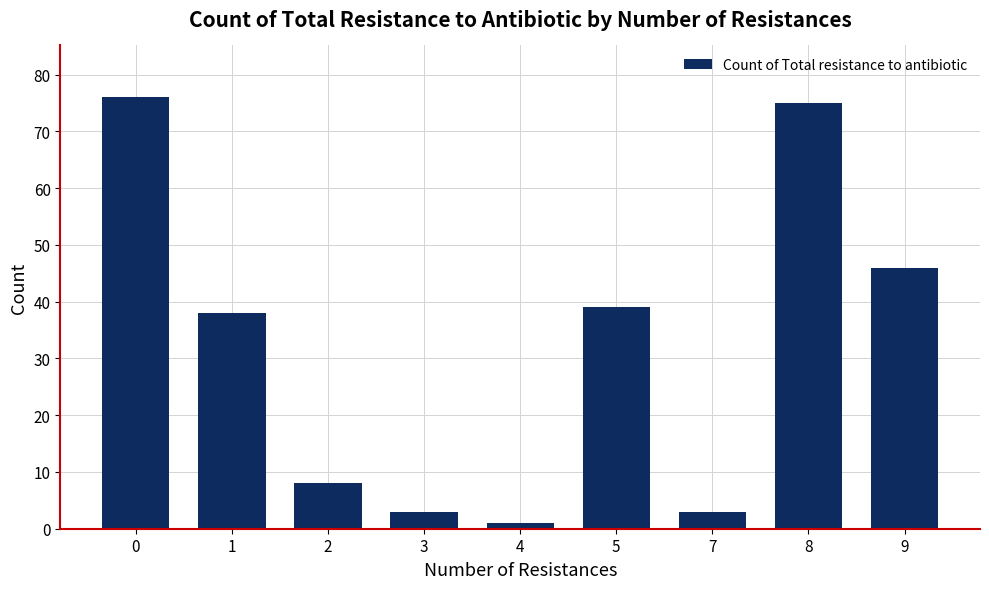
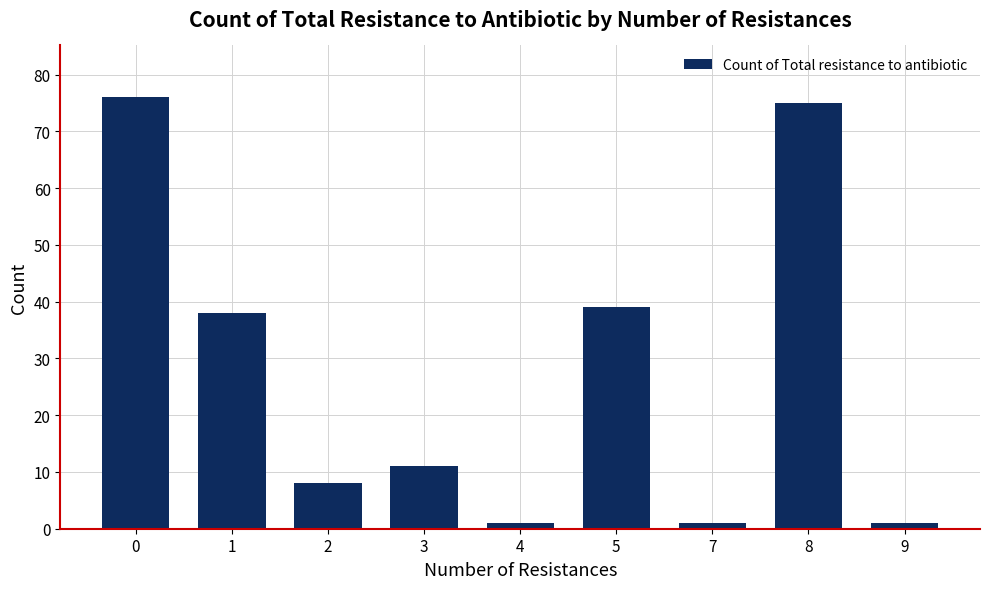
  {
    "0": 76,
    "1": 38,
    "2": 8,
-   "3": 3,
+   "3": 11,
    "4": 1,
    "5": 39,
-   "7": 3,
+   "7": 1,
    "8": 75,
-   "9": 46
+   "9": 1
  }
